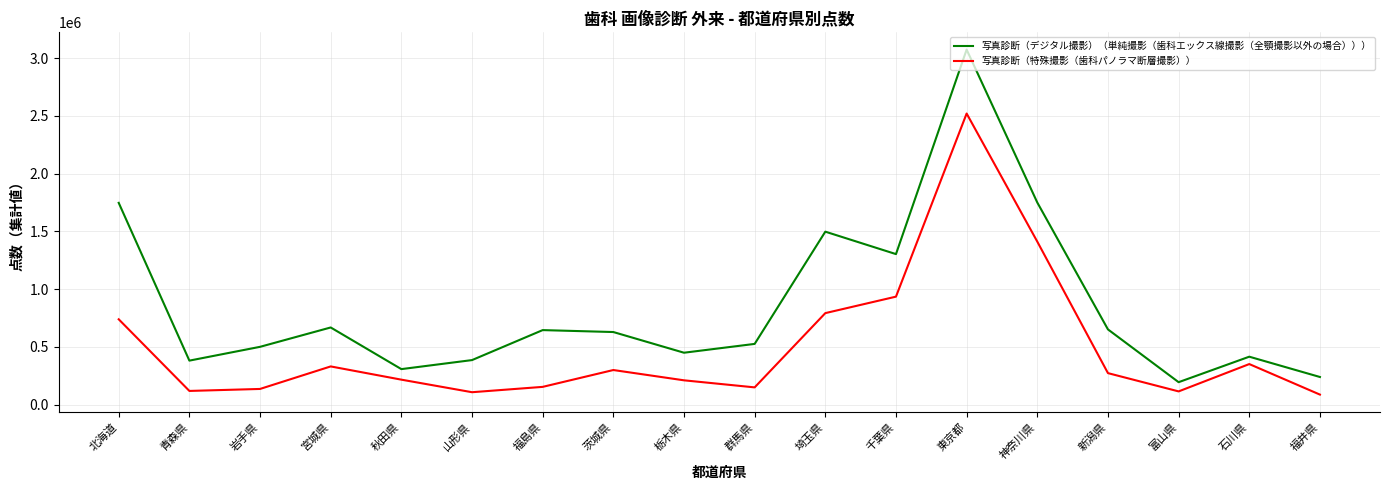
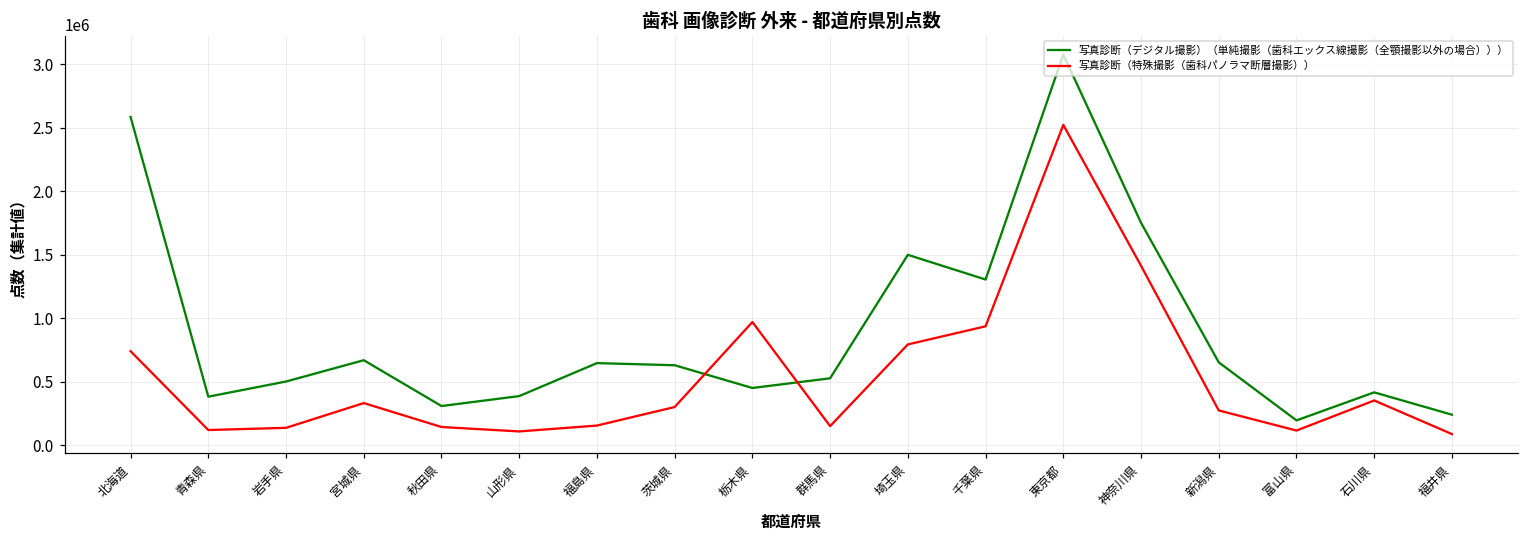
  {
    "写真診断（デジタル撮影）（単純撮影（歯科エックス線撮影（全顎撮影以外の場合）））": {
-     "北海道": 1750000,
+     "北海道": 2580000,
      "青森県": 380000,
      "岩手県": 500000,
      "宮城県": 670000,
      "秋田県": 310000,
      "山形県": 390000,
      "福島県": 650000,
      "茨城県": 630000,
      "栃木県": 450000,
      "群馬県": 530000,
      "埼玉県": 1500000,
      "千葉県": 1300000,
      "神奈川県": 1750000,
      "新潟県": 650000,
      "富山県": 190000,
      "石川県": 410000,
      "福井県": 240000
    },
    "写真診断（特殊撮影（歯科パノラマ断層撮影））": {
      "北海道": 740000,
      "青森県": 120000,
      "岩手県": 140000,
      "宮城県": 330000,
-     "秋田県": 220000,
+     "秋田県": 140000,
      "山形県": 110000,
      "福島県": 150000,
      "茨城県": 300000,
-     "栃木県": 210000,
+     "栃木県": 970000,
      "群馬県": 150000,
      "埼玉県": 790000,
      "千葉県": 930000,
      "東京都": 2520000,
      "神奈川県": 1410000,
      "新潟県": 270000,
      "富山県": 110000,
      "石川県": 350000,
      "福井県": 90000
    }
  }
